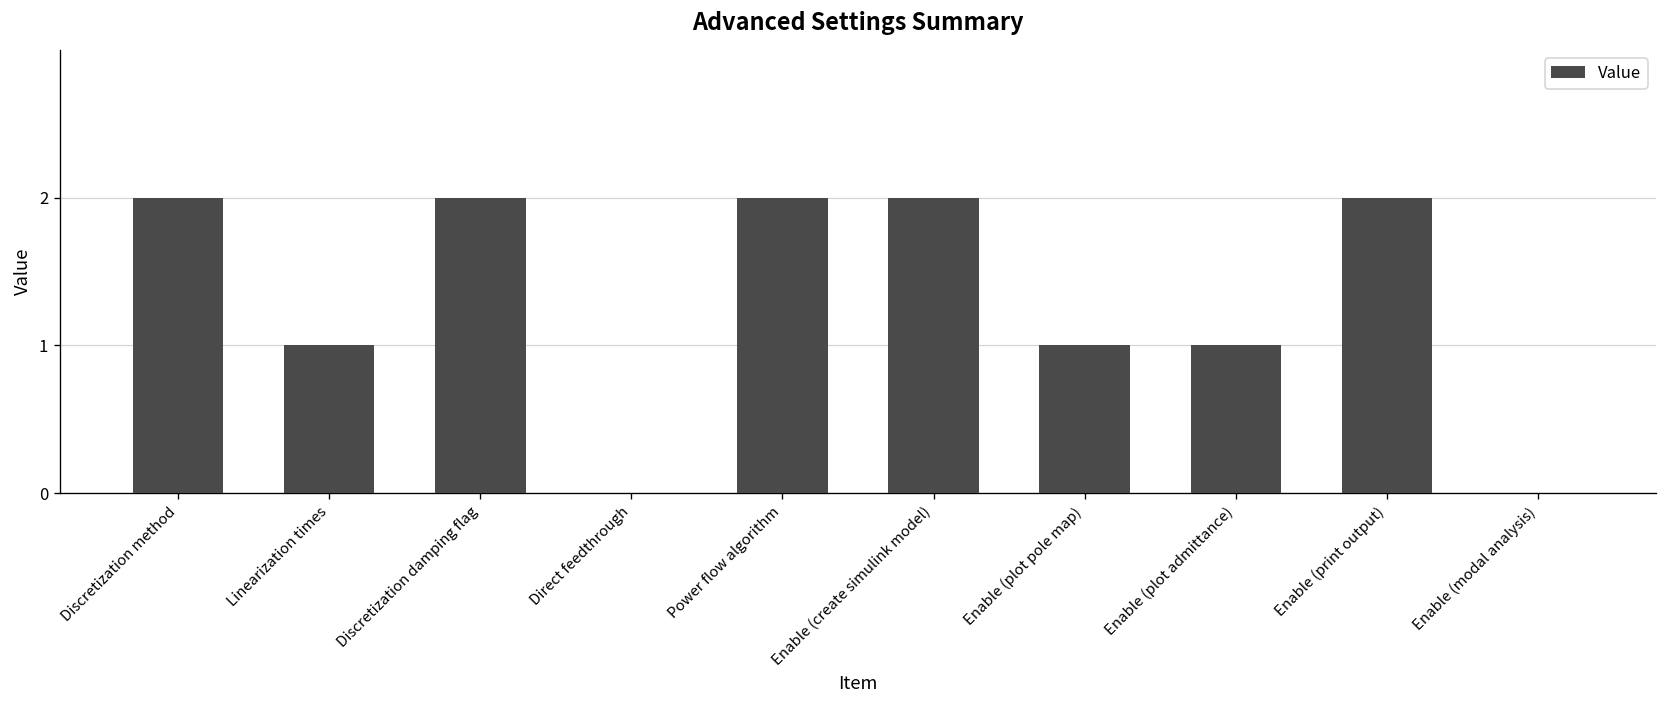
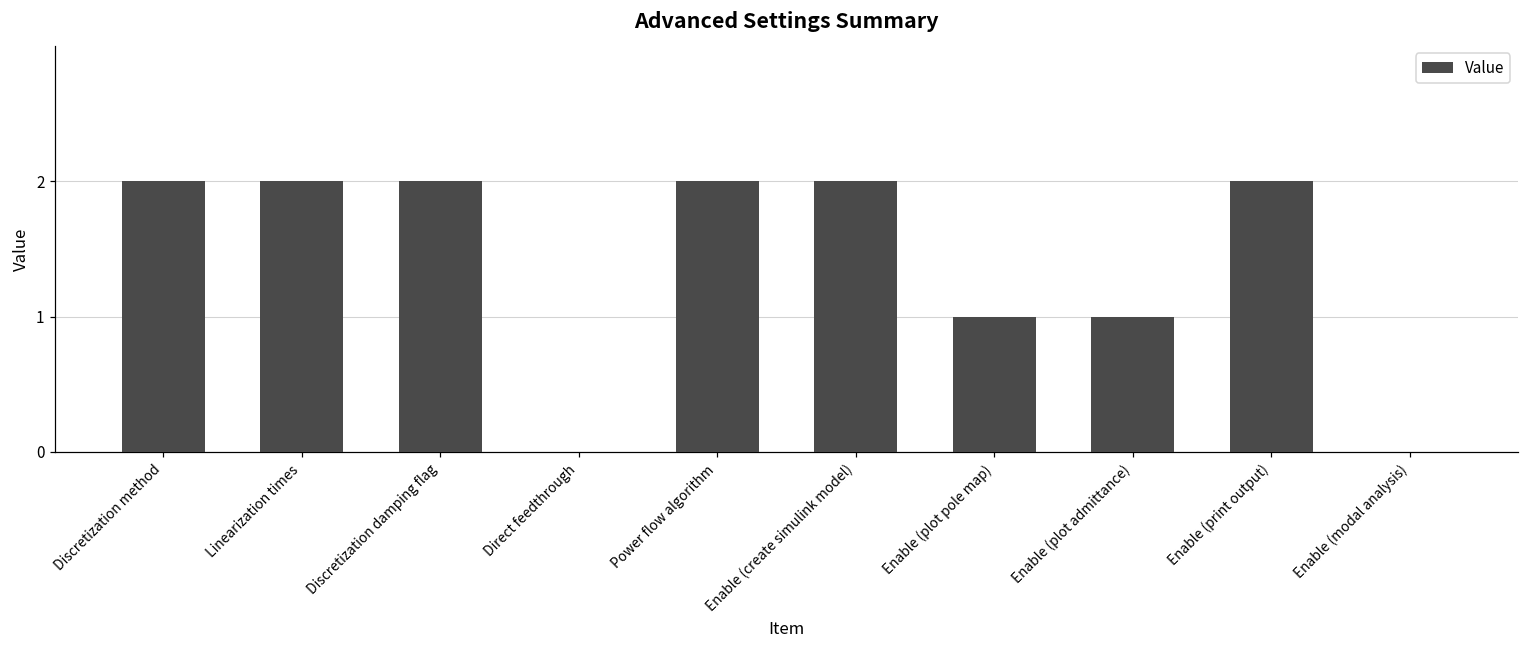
  {
    "Discretization method": 2,
-   "Linearization times": 1,
+   "Linearization times": 2,
    "Discretization damping flag": 2,
    "Direct feedthrough": 0,
    "Power flow algorithm": 2,
    "Enable (create simulink model)": 2,
    "Enable (plot pole map)": 1,
    "Enable (plot admittance)": 1,
    "Enable (print output)": 2,
    "Enable (modal analysis)": 0
  }
